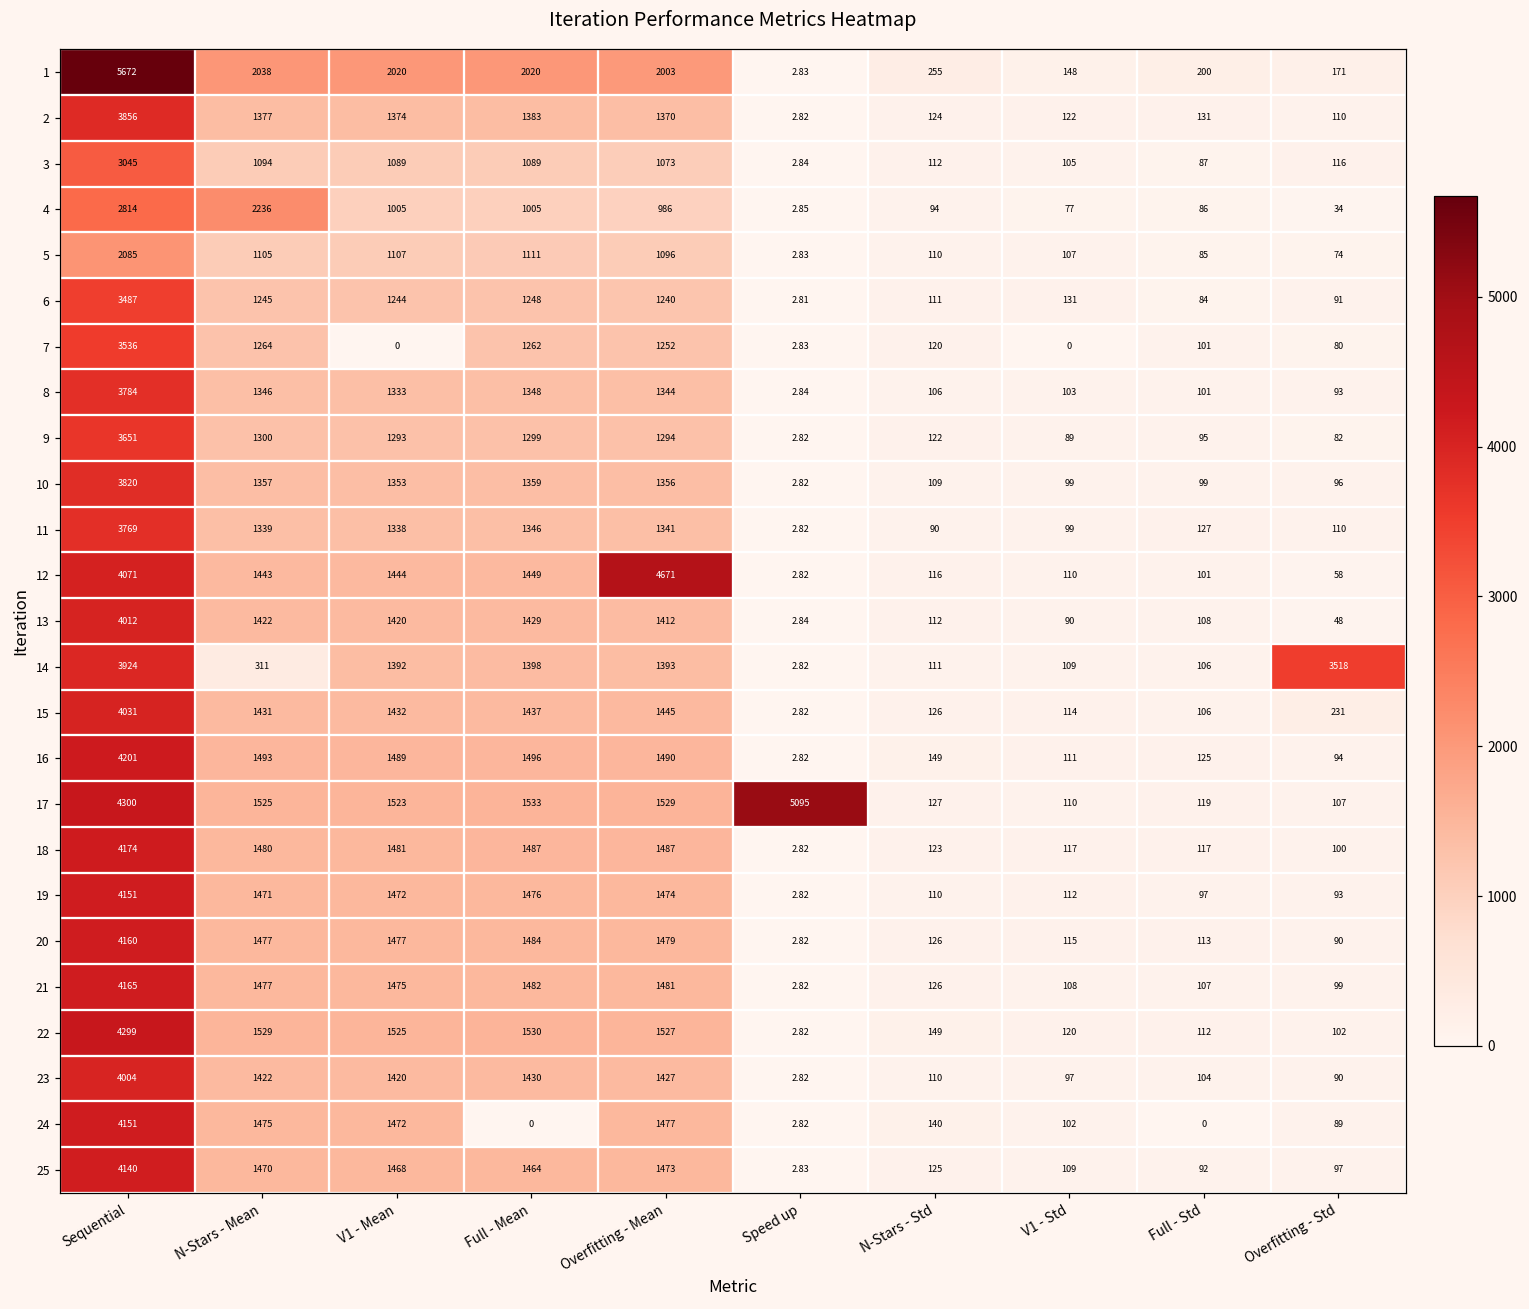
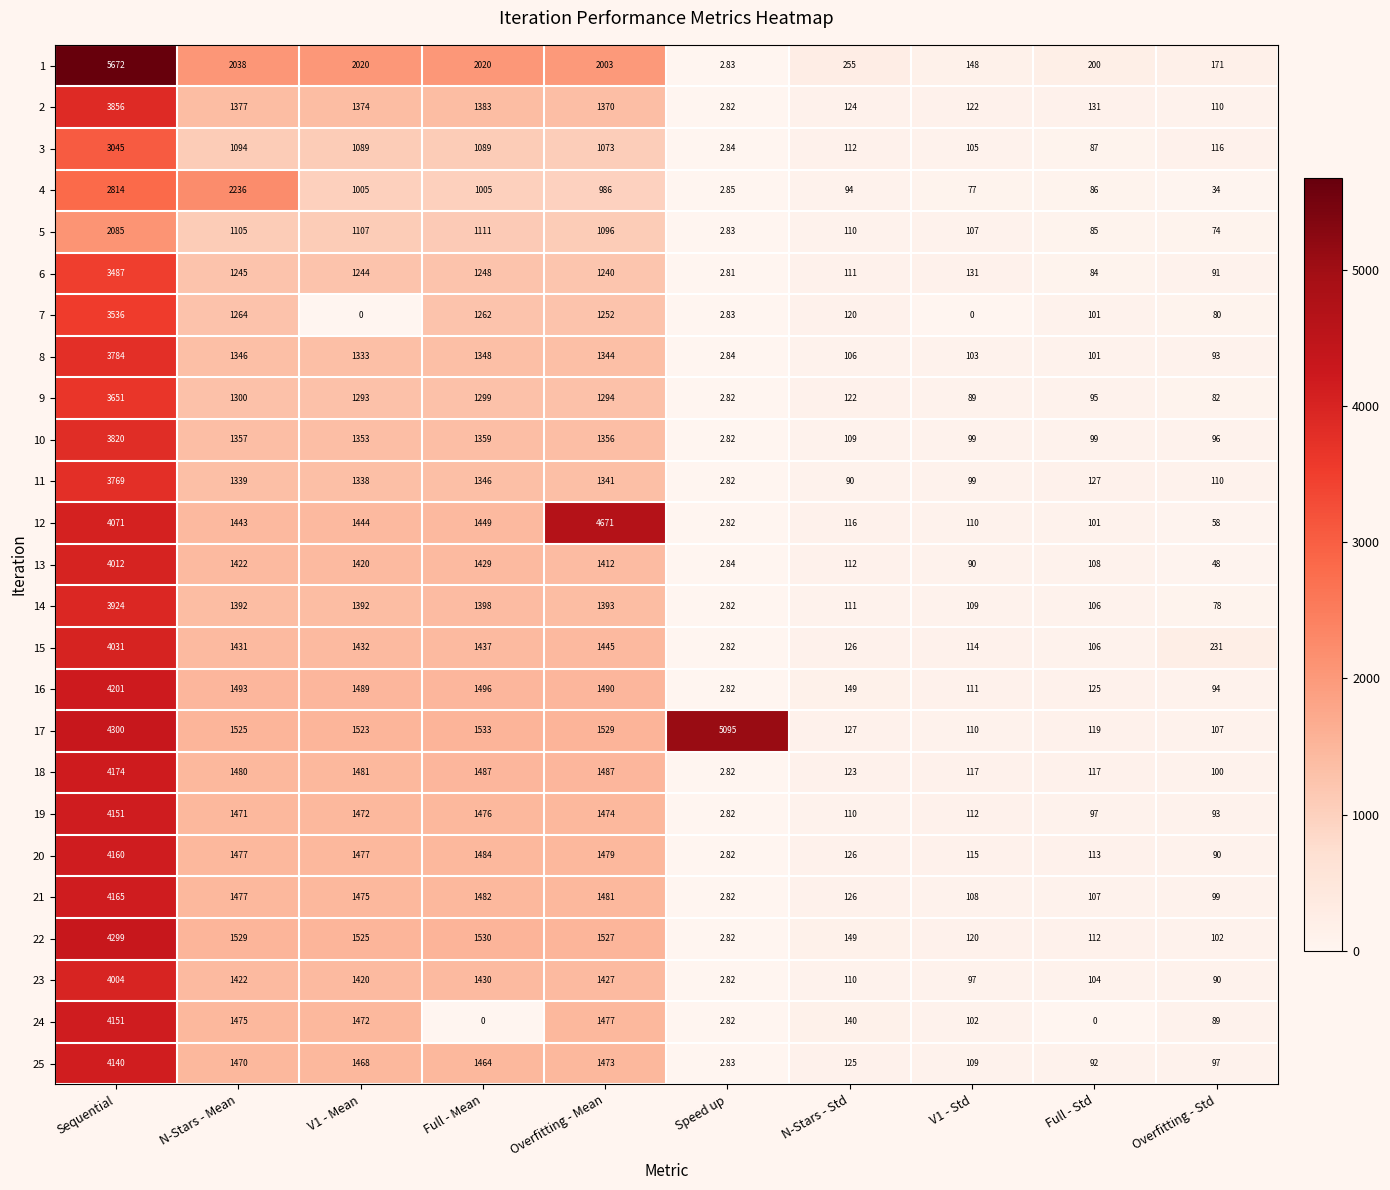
  {
    "14": {
      "Sequential": 3924,
-     "N-Stars - Mean": 311,
+     "N-Stars - Mean": 1392,
      "V1 - Mean": 1392,
      "Full - Mean": 1398,
      "Overfitting - Mean": 1393,
      "Speed up": 2.82,
      "N-Stars - Std": 111,
      "V1 - Std": 109,
      "Full - Std": 106,
-     "Overfitting - Std": 3518
+     "Overfitting - Std": 78
    }
  }
